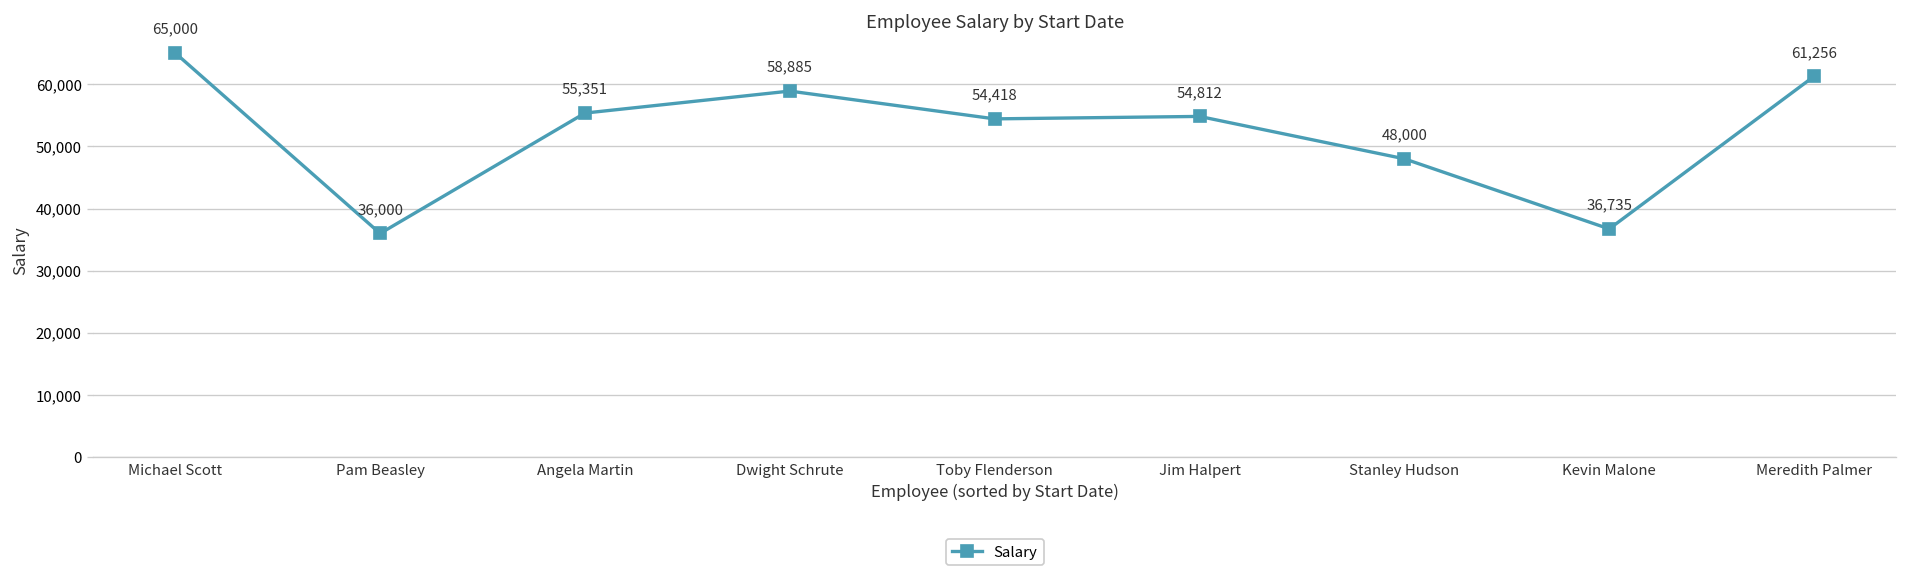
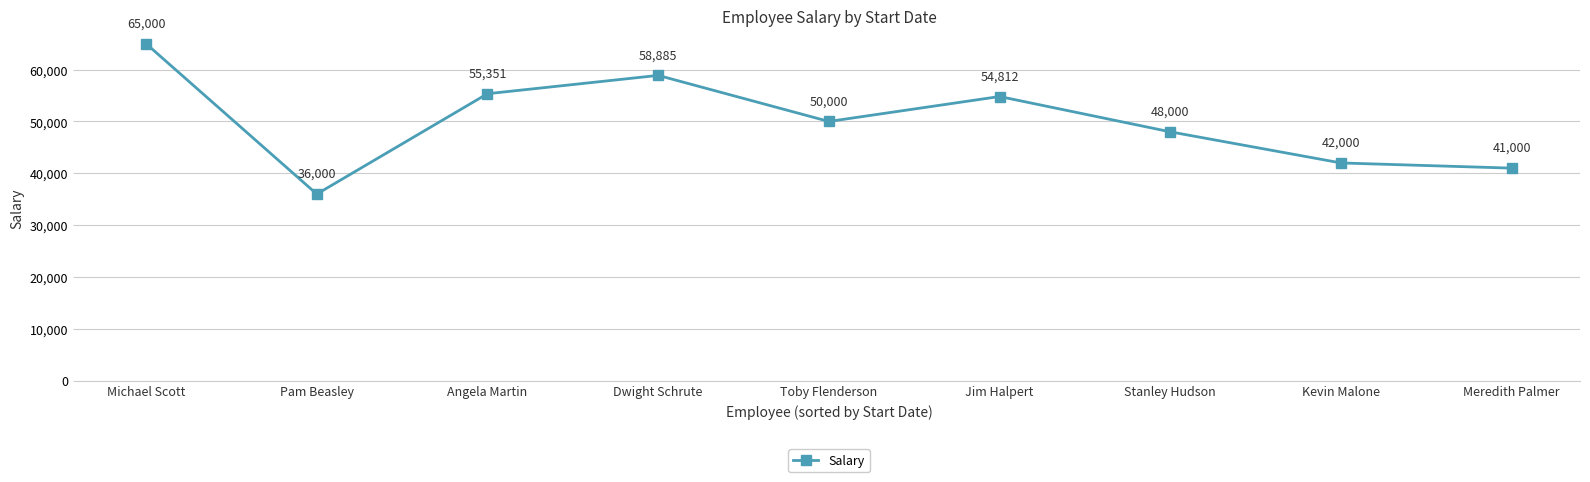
  {
    "Michael Scott": "65,000",
    "Pam Beasley": "36,000",
    "Angela Martin": "55,351",
    "Dwight Schrute": "58,885",
-   "Toby Flenderson": "54,418",
+   "Toby Flenderson": "50,000",
    "Jim Halpert": "54,812",
    "Stanley Hudson": "48,000",
-   "Kevin Malone": "36,735",
-   "Meredith Palmer": "61,256"
+   "Kevin Malone": "42,000",
+   "Meredith Palmer": "41,000"
  }
